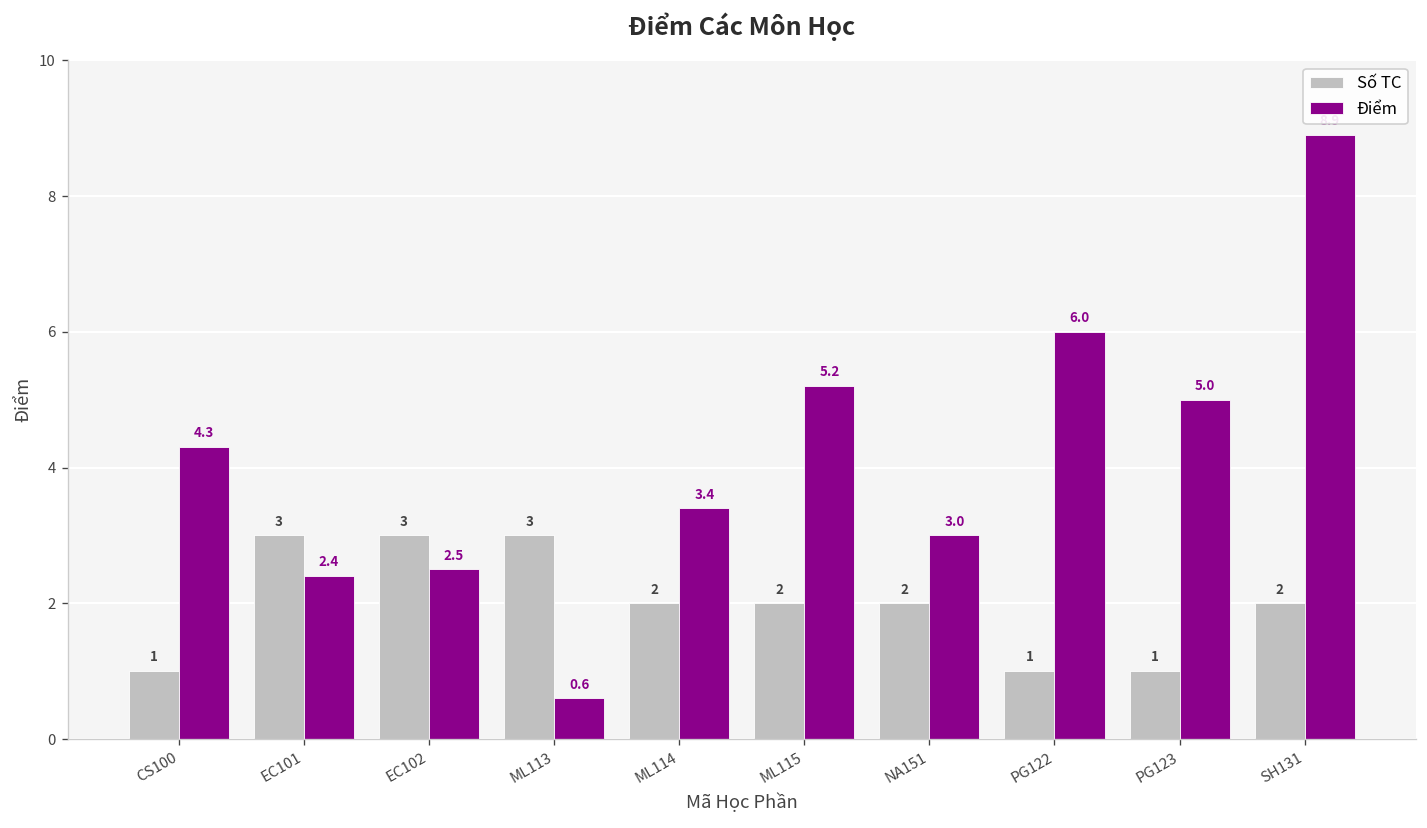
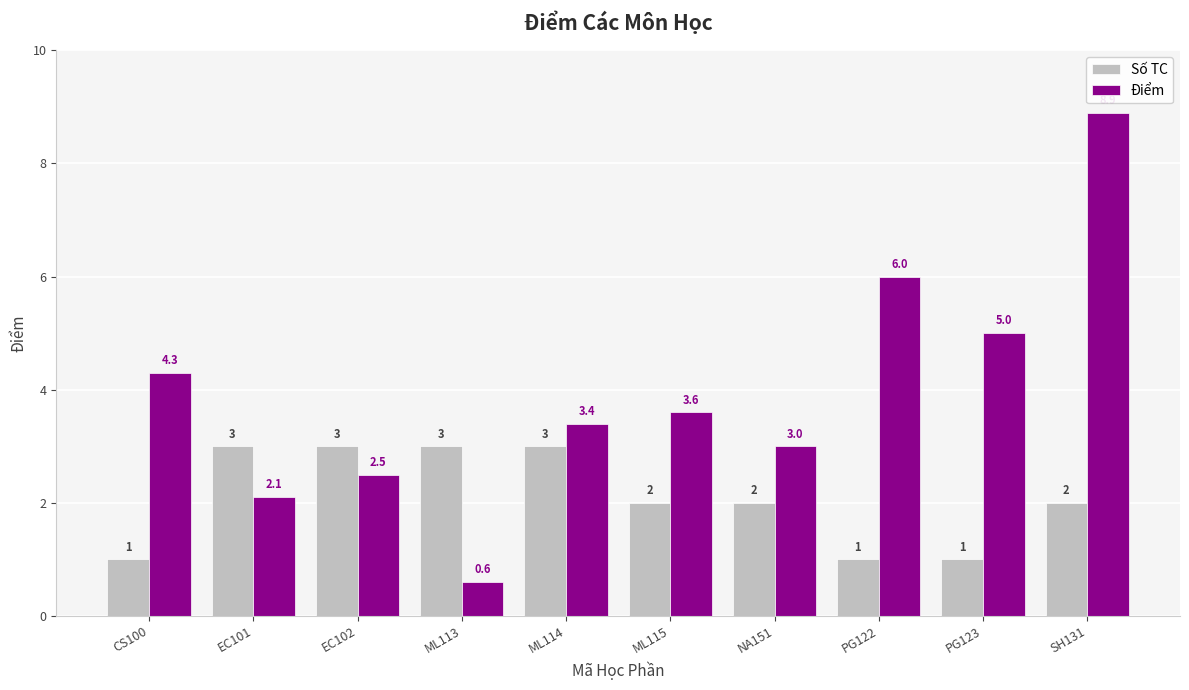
  {
    "Số TC": {
      "CS100": 1,
      "EC101": 3,
      "EC102": 3,
      "ML113": 3,
-     "ML114": 2,
+     "ML114": 3,
      "ML115": 2,
      "NA151": 2,
      "PG122": 1,
      "PG123": 1,
      "SH131": 2
    },
    "Điểm": {
      "CS100": 4.3,
-     "EC101": 2.4,
+     "EC101": 2.1,
      "EC102": 2.5,
      "ML113": 0.6,
      "ML114": 3.4,
-     "ML115": 5.2,
+     "ML115": 3.6,
      "NA151": 3.0,
      "PG122": 6.0,
      "PG123": 5.0
    }
  }
